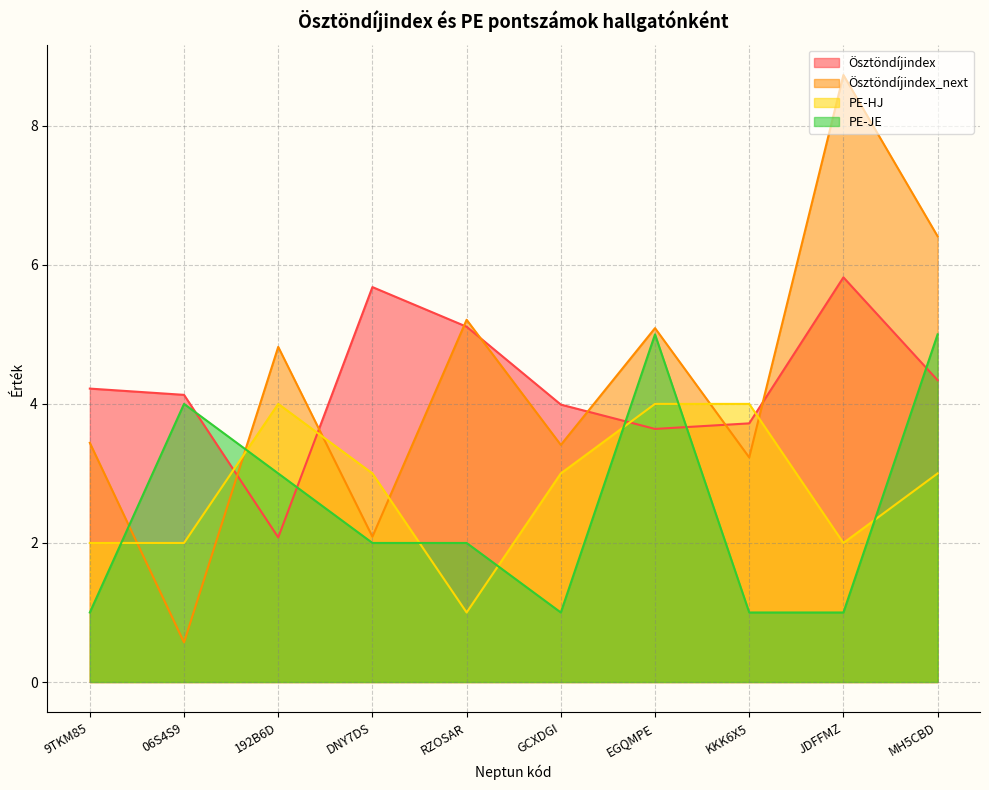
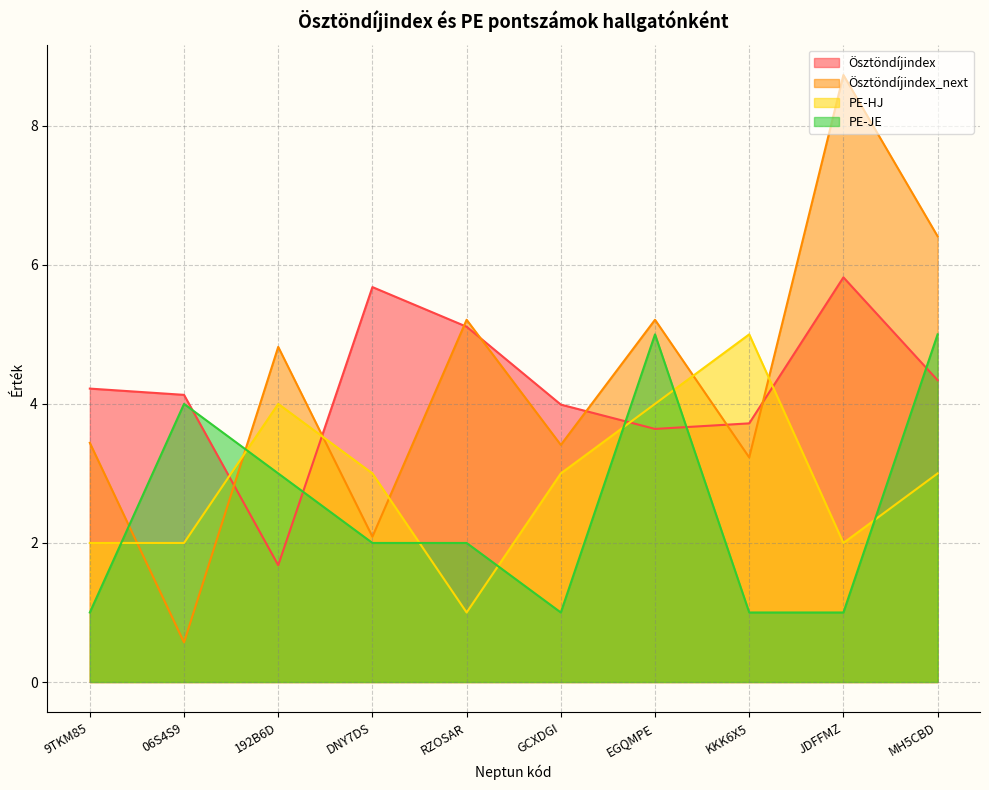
  {
    "Ösztöndíjindex": {
      "9TKM85": 4.2,
      "06S4S9": 4.1,
-     "192B6D": 2.1,
+     "192B6D": 1.7,
      "DNY7DS": 5.7,
      "RZOSAR": 5.1,
      "GCXDGI": 4.0,
      "EGQMPE": 3.6,
      "KKK6X5": 3.7,
      "JDFFMZ": 5.8,
      "MH5CBD": 4.3
    },
    "Ösztöndíjindex_next": {
      "9TKM85": 3.4,
      "06S4S9": 0.6,
      "192B6D": 4.8,
      "DNY7DS": 2.1,
      "RZOSAR": 5.2,
      "GCXDGI": 3.4,
-     "EGQMPE": 5.1,
+     "EGQMPE": 5.2,
      "KKK6X5": 3.2,
      "MH5CBD": 6.4
    },
    "PE-HJ": {
      "9TKM85": 2,
      "06S4S9": 2,
      "192B6D": 4,
      "DNY7DS": 3,
      "RZOSAR": 1,
      "GCXDGI": 3,
      "EGQMPE": 4,
-     "KKK6X5": 4,
+     "KKK6X5": 5,
      "JDFFMZ": 2,
      "MH5CBD": 3
    },
    "PE-JE": {
      "9TKM85": 1.0,
      "06S4S9": 4.0,
      "192B6D": 3.0,
      "DNY7DS": 2.0,
      "RZOSAR": 2.0,
      "GCXDGI": 1.0,
      "EGQMPE": 5.0,
      "KKK6X5": 1.0,
      "JDFFMZ": 1.0,
      "MH5CBD": 5.0
    }
  }
